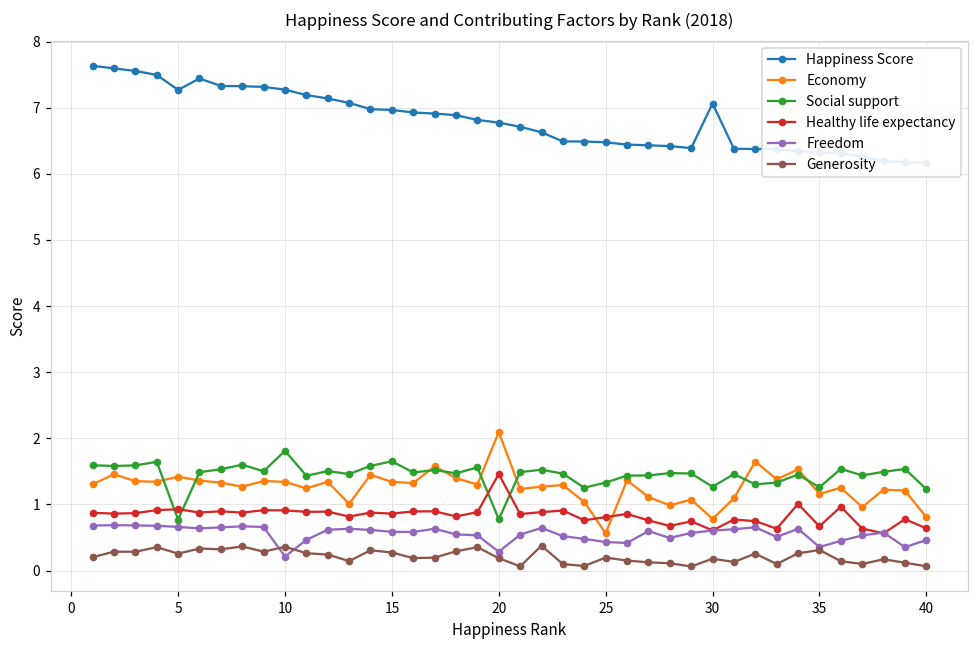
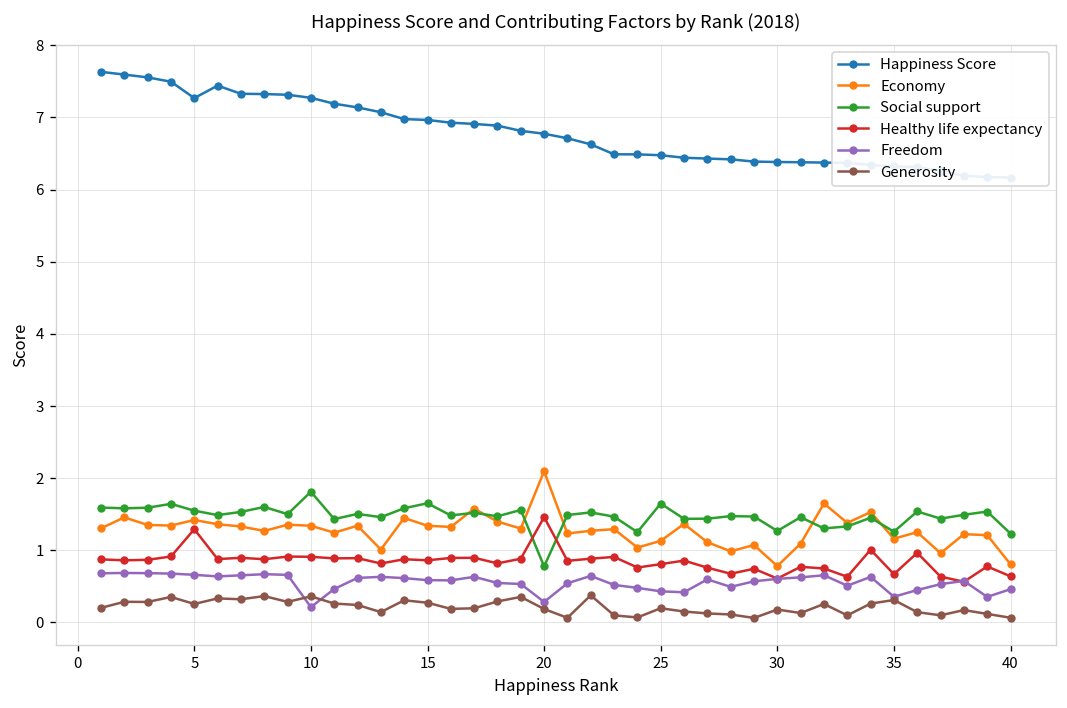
  {
    "Happiness Score": {
      "5": 7.3,
      "10": 7.3,
      "15": 7.0,
      "20": 6.8,
      "25": 6.5,
-     "30": 7.1
+     "30": 6.4
    },
    "Economy": {
      "5": 1.4,
      "10": 1.3,
      "15": 1.3,
      "20": 2.1,
-     "25": 0.6,
+     "25": 1.1,
      "30": 0.8,
      "35": 1.2,
      "40": 0.8
    },
    "Social support": {
-     "5": 0.8,
+     "5": 1.5,
      "10": 1.8,
      "15": 1.7,
      "20": 0.8,
-     "25": 1.3,
+     "25": 1.6,
      "30": 1.3,
      "35": 1.3,
      "40": 1.2
    },
    "Healthy life expectancy": {
-     "5": 0.9,
+     "5": 1.3,
      "10": 0.9,
      "15": 0.9,
      "20": 1.5,
      "25": 0.8,
      "35": 0.7,
      "40": 0.6
    },
    "Freedom": {
      "5": 0.7,
      "10": 0.2,
      "15": 0.6,
      "20": 0.3,
      "25": 0.4,
      "35": 0.4,
      "40": 0.5
    },
    "Generosity": {
      "5": 0.3,
      "10": 0.4,
      "15": 0.3,
      "20": 0.2,
      "25": 0.2,
      "30": 0.2,
      "35": 0.3,
      "40": 0.1
    }
  }
